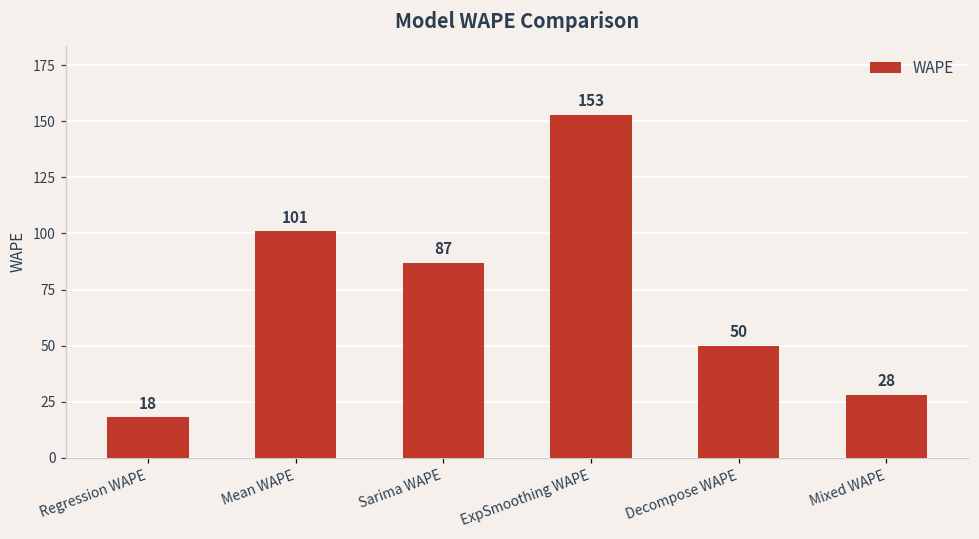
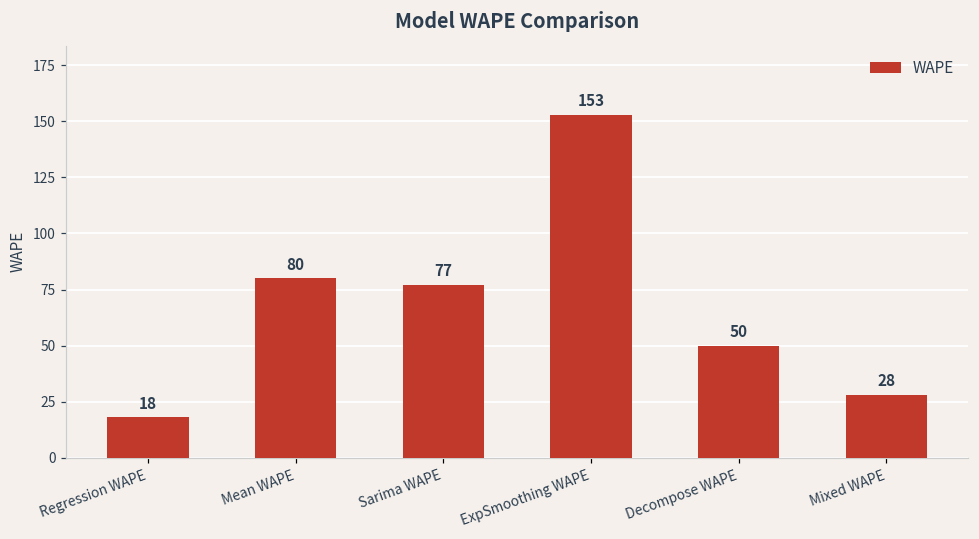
  {
    "Regression WAPE": 18,
-   "Mean WAPE": 101,
-   "Sarima WAPE": 87,
+   "Mean WAPE": 80,
+   "Sarima WAPE": 77,
    "ExpSmoothing WAPE": 153,
    "Decompose WAPE": 50,
    "Mixed WAPE": 28
  }
